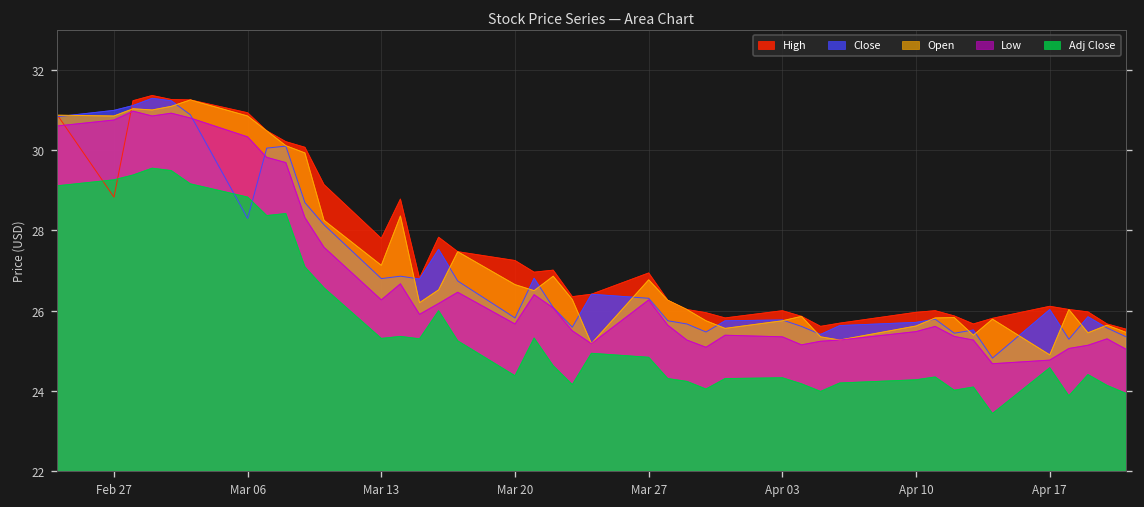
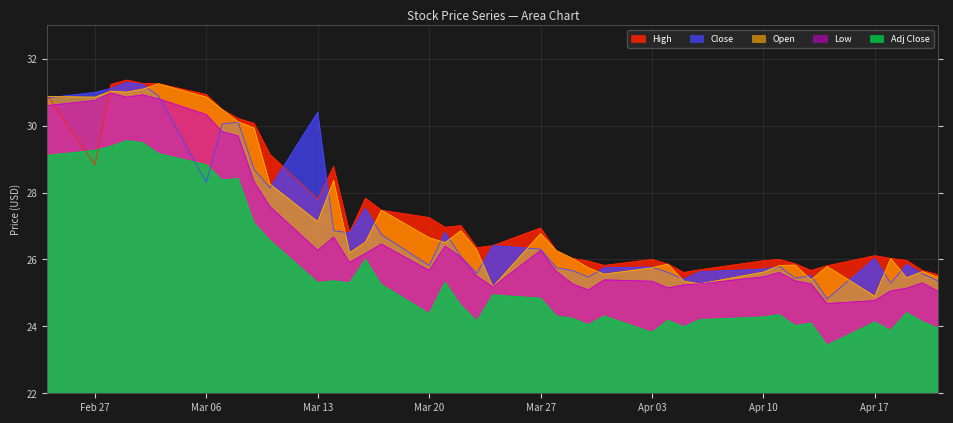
  {
    "High": {
      "Feb 27": 28.8,
      "Mar 06": 30.9,
      "Mar 13": 27.8,
      "Mar 20": 27.3,
      "Mar 27": 26.9,
      "Apr 03": 26.0,
      "Apr 10": 26.0,
      "Apr 17": 26.1
    },
    "Close": {
      "Feb 27": 31.0,
      "Mar 06": 28.3,
-     "Mar 13": 26.8,
+     "Mar 13": 30.4,
      "Mar 20": 25.8,
      "Apr 10": 25.7,
      "Apr 17": 26.0
    },
    "Open": {
      "Feb 27": 30.9,
      "Mar 06": 30.9,
      "Mar 13": 27.1,
      "Mar 20": 26.7,
      "Mar 27": 26.8,
      "Apr 10": 25.6,
      "Apr 17": 24.9
    },
    "Low": {
      "Feb 27": 30.8,
      "Mar 06": 30.3,
      "Mar 13": 26.3,
      "Mar 20": 25.7,
      "Apr 03": 25.4,
      "Apr 10": 25.5,
      "Apr 17": 24.8
    },
    "Adj Close": {
      "Feb 27": 29.3,
      "Mar 06": 28.8,
      "Mar 13": 25.3,
      "Mar 20": 24.4,
      "Mar 27": 24.8,
-     "Apr 03": 24.3,
+     "Apr 03": 23.8,
      "Apr 10": 24.3,
-     "Apr 17": 24.6
+     "Apr 17": 24.1
    }
  }
